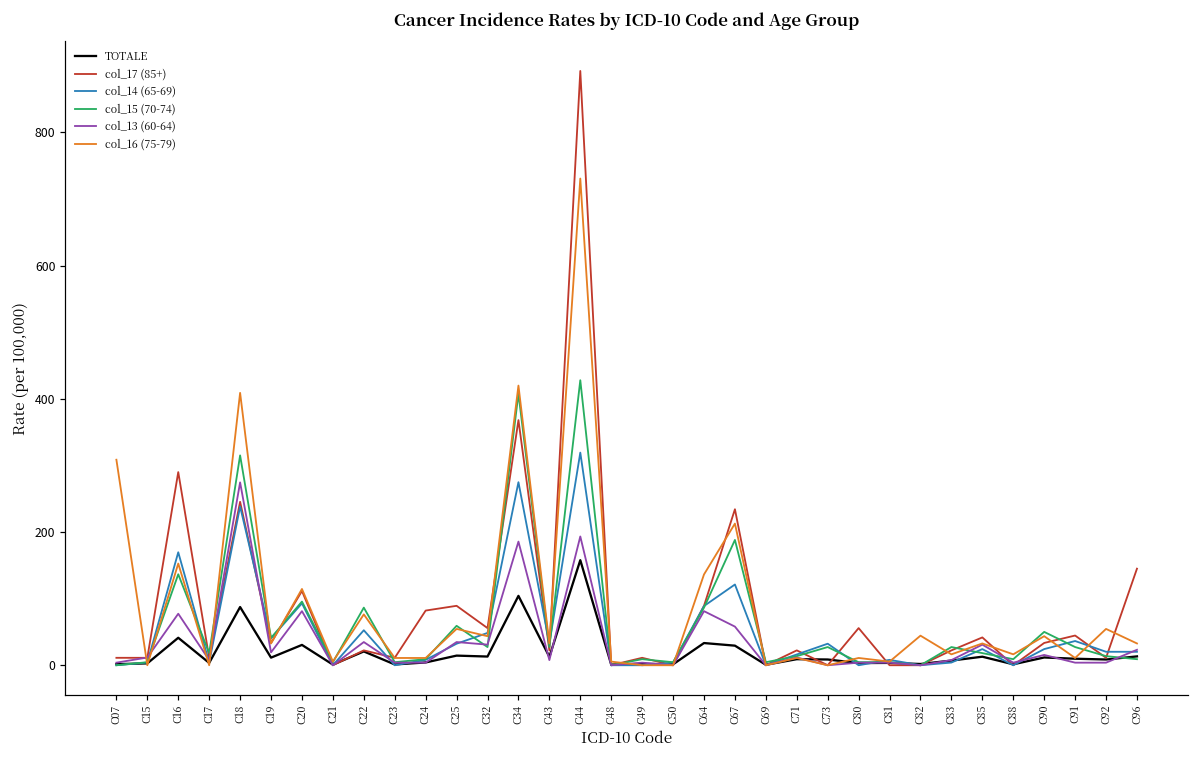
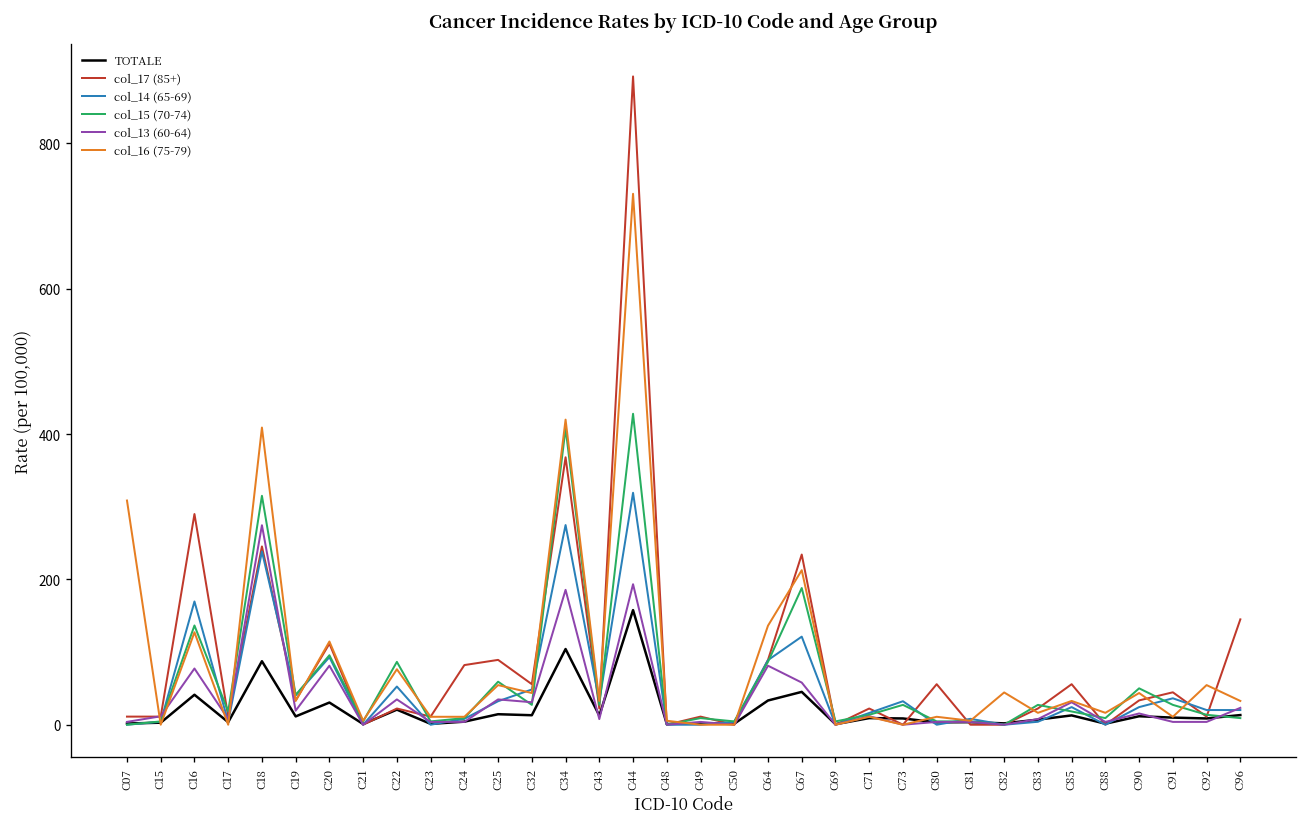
  {
    "TOTALE": {
      "C16": 40,
      "C18": 90,
      "C19": 10,
      "C20": 30,
      "C25": 10,
      "C32": 10,
      "C34": 100,
      "C43": 10,
      "C44": 160,
      "C64": 30,
-     "C67": 30,
+     "C67": 50,
      "C73": 10,
      "C85": 10,
      "C96": 10
    },
    "col_17 (85+)": {
      "C07": 10,
      "C16": 290,
      "C18": 250,
      "C24": 80,
      "C25": 90,
      "C32": 60,
      "C34": 370,
      "C43": 20,
      "C44": 890,
      "C67": 230,
      "C71": 20,
      "C80": 60,
      "C83": 20,
-     "C85": 40,
+     "C85": 60,
      "C90": 30,
      "C91": 40,
      "C96": 140
    },
    "col_14 (65-69)": {
      "C16": 170,
      "C18": 240,
      "C22": 50,
      "C32": 50,
      "C34": 270,
      "C44": 320,
      "C67": 120,
      "C73": 30,
      "C85": 20,
      "C90": 20,
      "C91": 40,
      "C92": 20
    },
    "col_15 (70-74)": {
      "C16": 140,
      "C17": 20,
      "C18": 320,
      "C22": 90,
      "C25": 60,
      "C34": 410,
      "C43": 30,
      "C44": 430,
      "C67": 190,
      "C73": 30,
      "C83": 30,
      "C85": 20,
      "C88": 10,
      "C90": 50,
      "C91": 30,
      "C96": 10
    },
    "col_13 (60-64)": {
      "C16": 80,
      "C18": 270,
      "C19": 20,
      "C20": 80,
      "C22": 30,
      "C34": 190,
      "C43": 10,
      "C44": 190,
      "C64": 80,
      "C67": 60,
      "C91": 0,
      "C92": 0
    },
    "col_16 (75-79)": {
      "C07": 310,
-     "C16": 150,
+     "C16": 130,
      "C18": 410,
      "C22": 80,
      "C25": 50,
      "C32": 40,
      "C34": 420,
      "C44": 730,
      "C48": 10,
      "C64": 140,
      "C67": 210,
      "C80": 10,
      "C82": 40,
      "C83": 20,
      "C88": 20,
      "C90": 40,
      "C92": 50,
      "C96": 30
    }
  }
